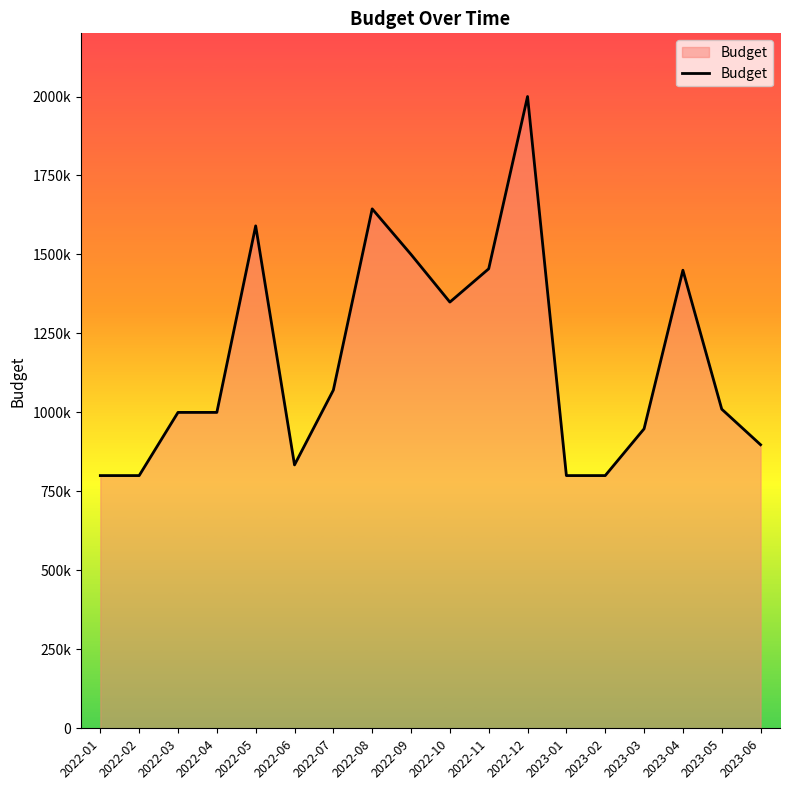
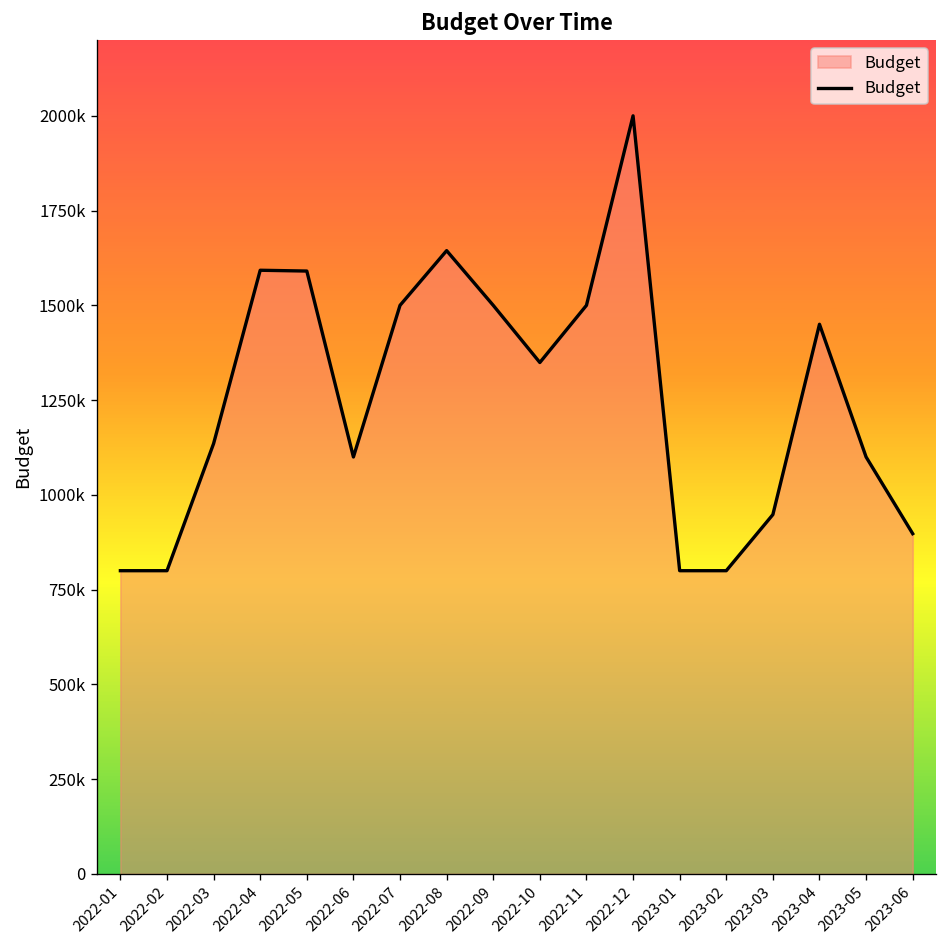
  {
    "2022-01": 800000,
    "2022-02": 800000,
-   "2022-03": 1000000,
-   "2022-04": 1000000,
+   "2022-03": 1140000,
+   "2022-04": 1590000,
    "2022-05": 1590000,
-   "2022-06": 830000,
-   "2022-07": 1070000,
+   "2022-06": 1100000,
+   "2022-07": 1500000,
    "2022-08": 1640000,
    "2022-09": 1500000,
    "2022-10": 1350000,
-   "2022-11": 1450000,
+   "2022-11": 1500000,
    "2022-12": 2000000,
    "2023-01": 800000,
    "2023-02": 800000,
    "2023-03": 950000,
    "2023-04": 1450000,
-   "2023-05": 1010000,
+   "2023-05": 1100000,
    "2023-06": 900000
  }
